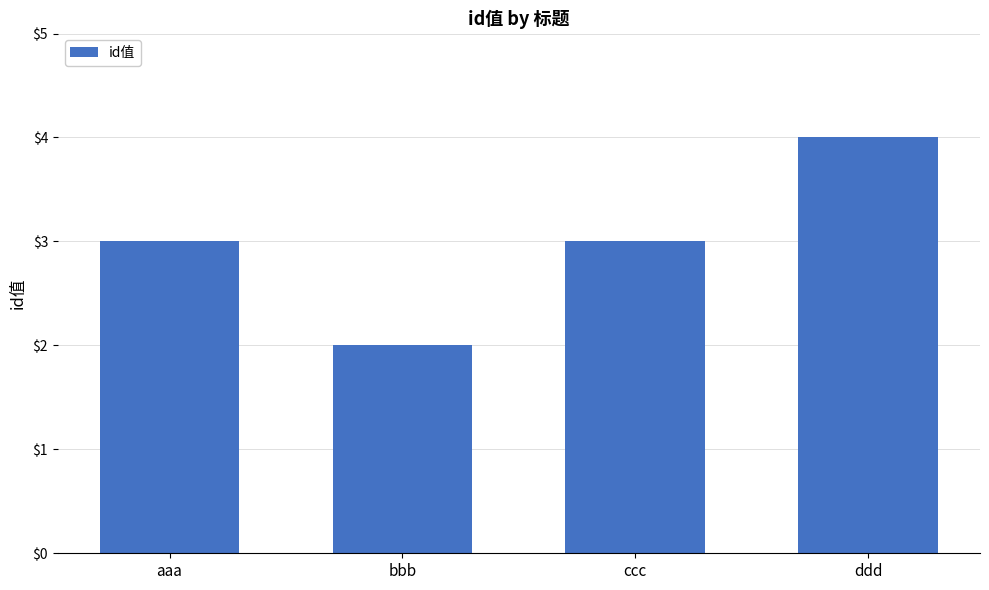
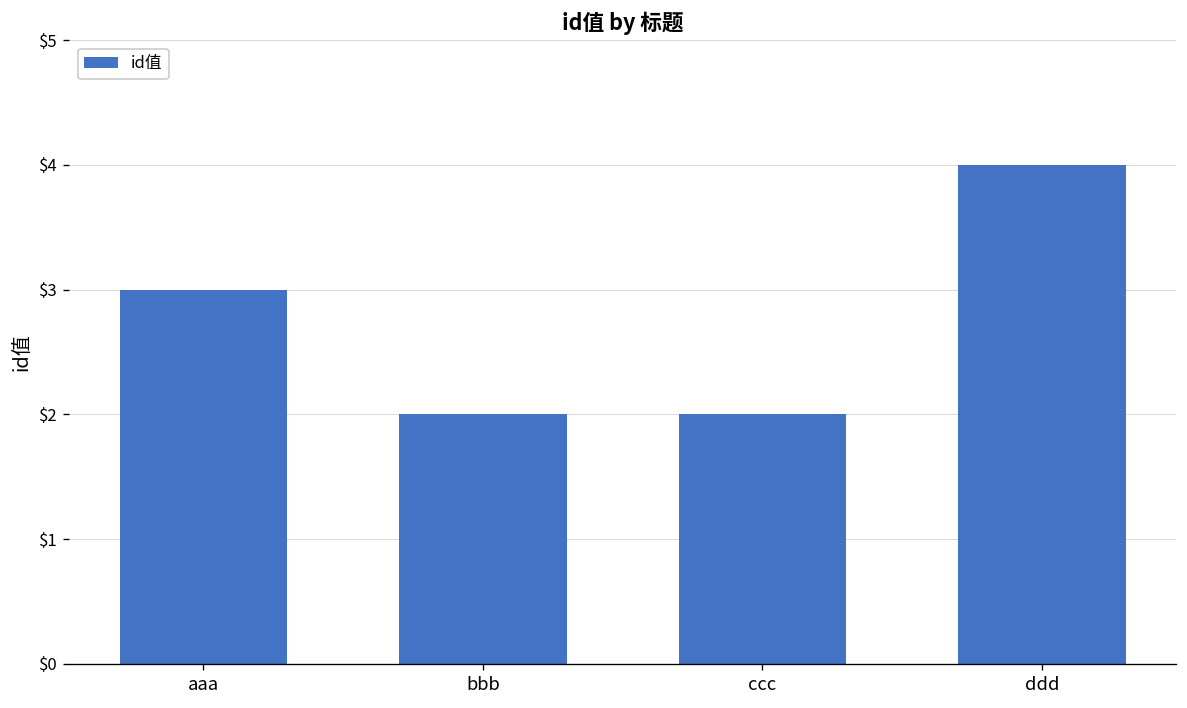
  {
    "aaa": "$3",
    "bbb": "$2",
-   "ccc": "$3",
+   "ccc": "$2",
    "ddd": "$4"
  }
